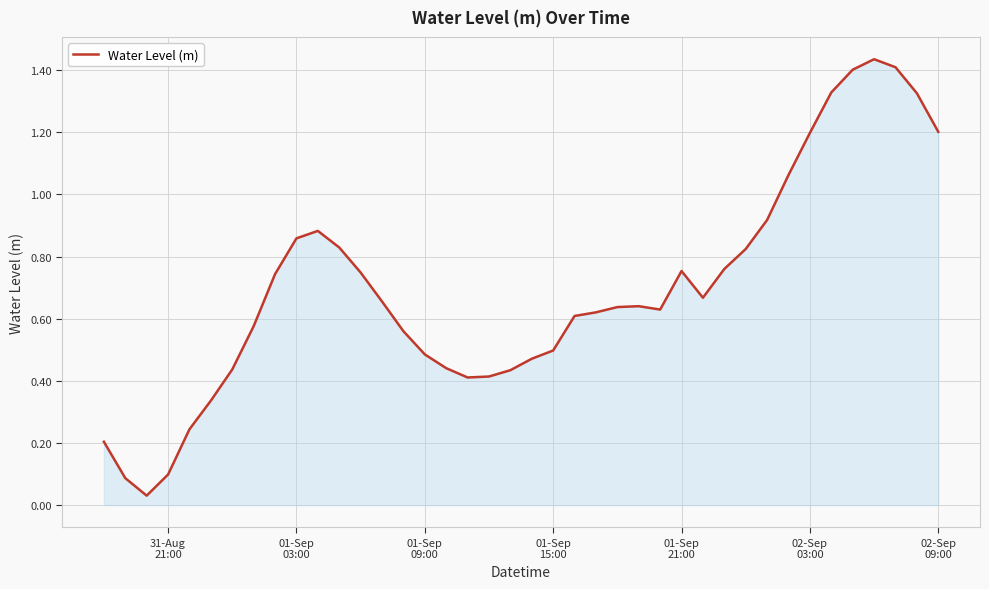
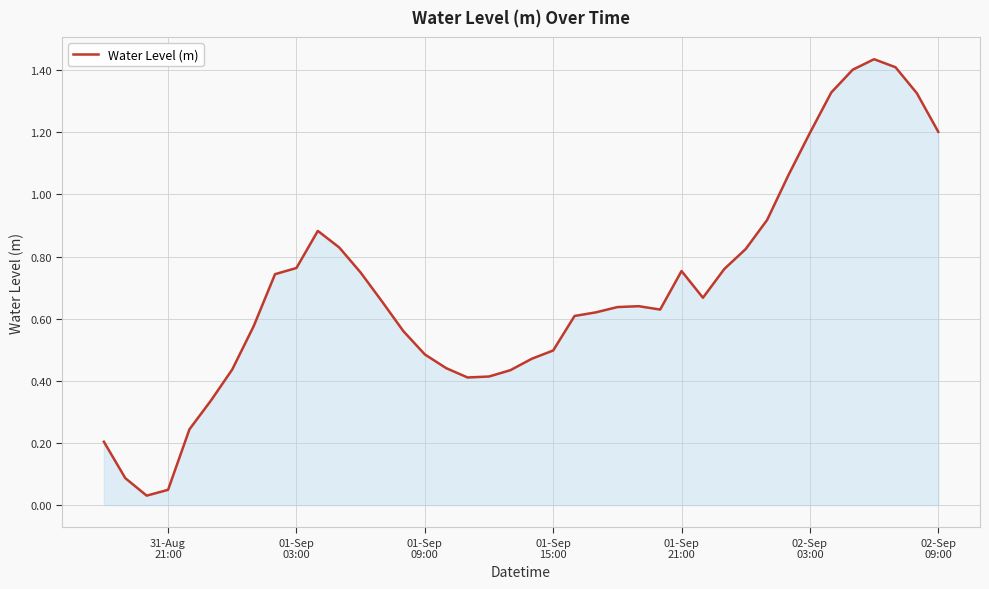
  {
-   "31-Aug 21:00": 0.10,
-   "01-Sep 03:00": 0.86,
+   "31-Aug 21:00": 0.05,
+   "01-Sep 03:00": 0.76,
    "01-Sep 09:00": 0.49,
    "01-Sep 15:00": 0.50,
    "01-Sep 21:00": 0.75,
    "02-Sep 03:00": 1.20,
    "02-Sep 09:00": 1.20
  }
